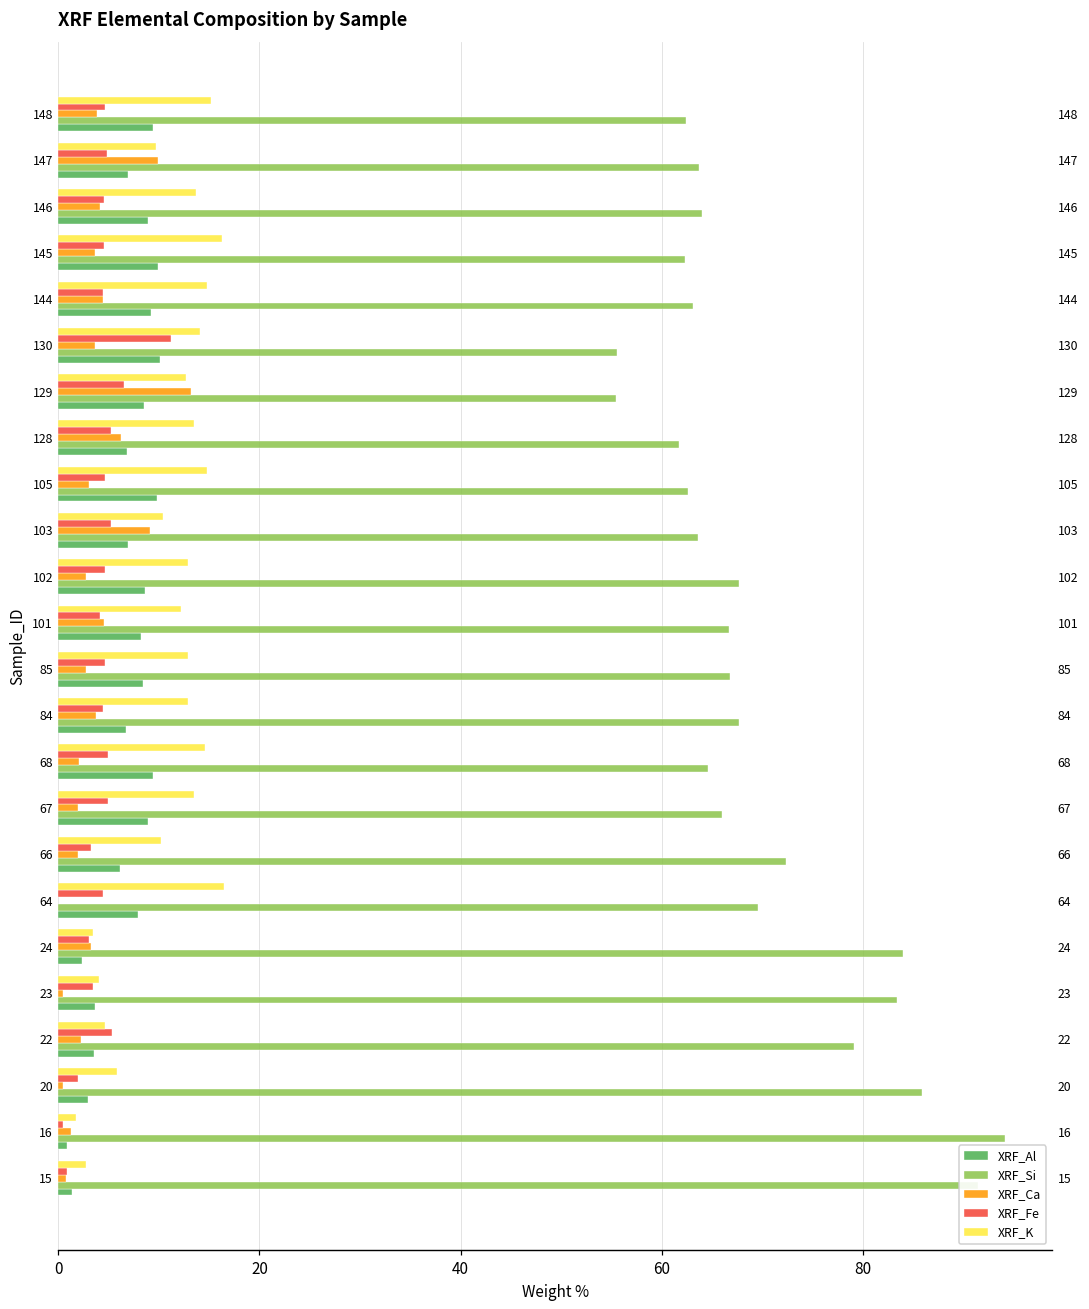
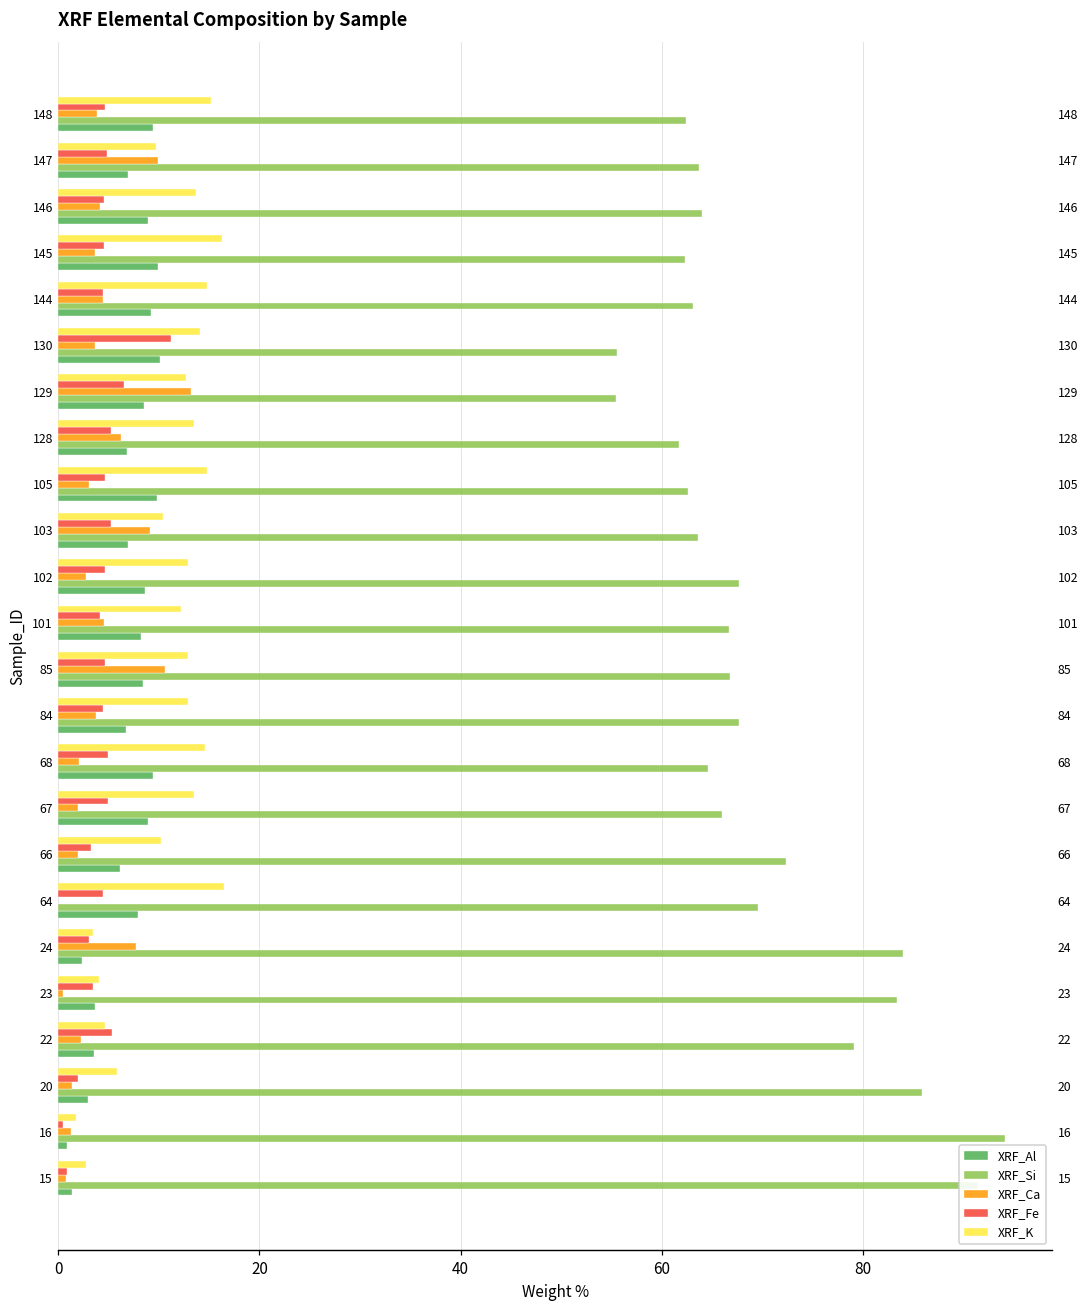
  {
    "XRF_Ca": {
      "148": 4,
      "147": 10,
      "146": 4,
      "145": 4,
      "144": 4,
      "130": 4,
      "129": 13,
      "128": 6,
      "105": 3,
      "103": 9,
      "102": 3,
      "101": 5,
-     "85": 3,
+     "85": 11,
      "84": 4,
      "68": 2,
      "67": 2,
      "66": 2,
      "64": 0,
-     "24": 3,
+     "24": 8,
      "23": 0,
      "22": 2,
-     "20": 0,
+     "20": 1,
      "16": 1,
      "15": 1
    }
  }
